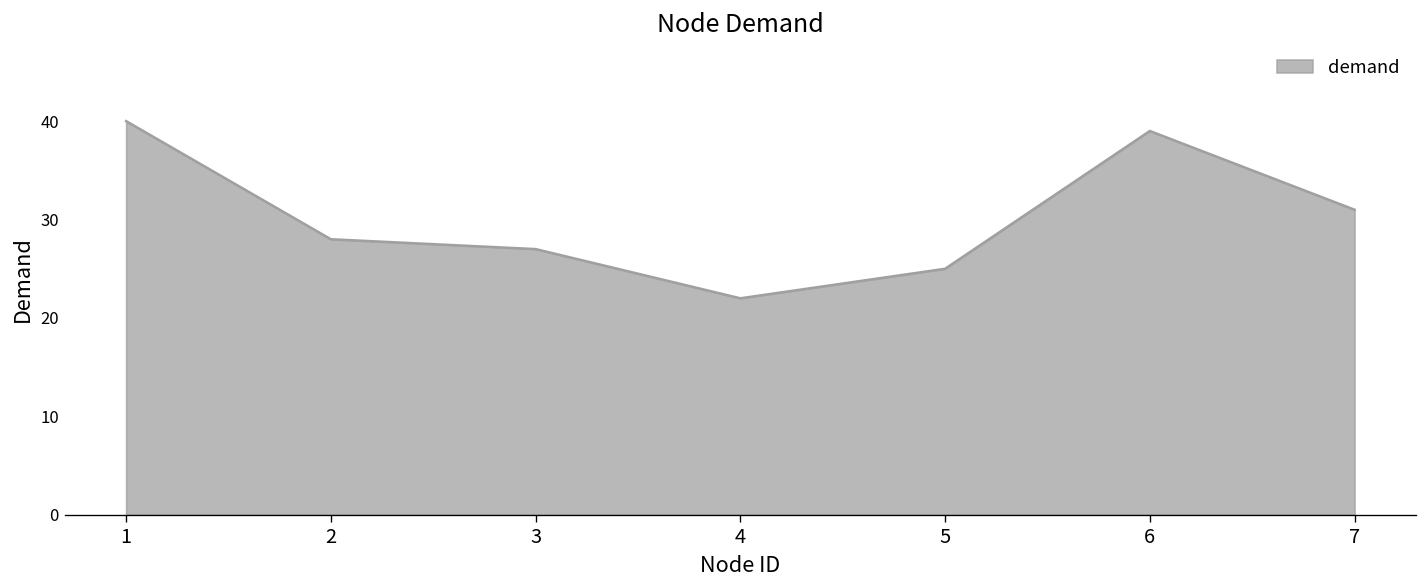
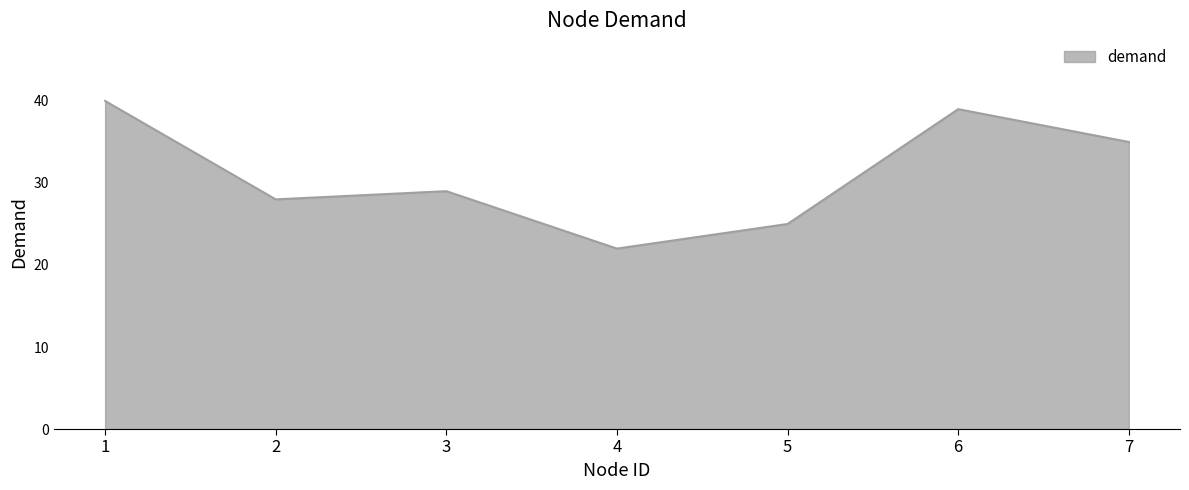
  {
    "1": 40,
    "2": 28,
-   "3": 27,
+   "3": 29,
    "4": 22,
    "5": 25,
    "6": 39,
-   "7": 31
+   "7": 35
  }
